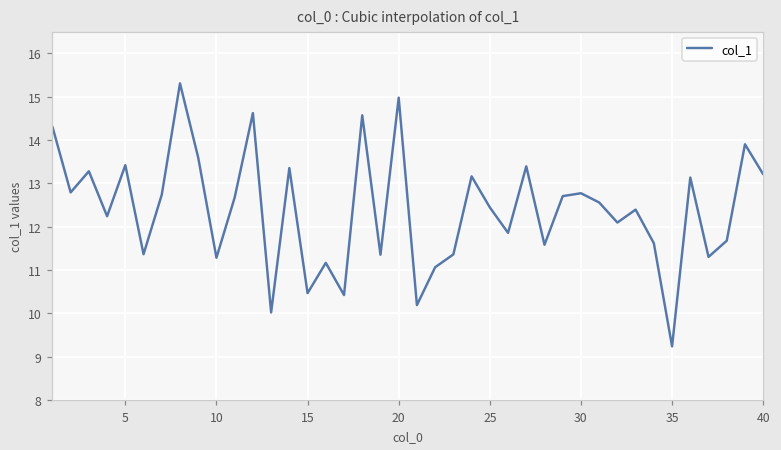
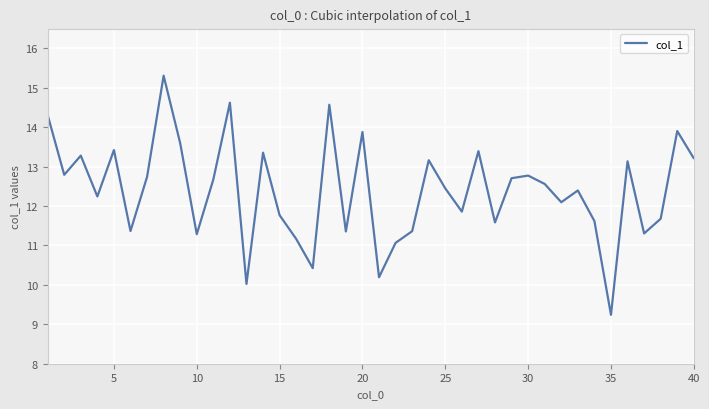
  {
    "5": 13.4,
    "10": 11.3,
-   "15": 10.5,
-   "20": 15.0,
+   "15": 11.8,
+   "20": 13.9,
    "25": 12.4,
    "30": 12.8,
    "35": 9.2,
    "40": 13.2
  }
